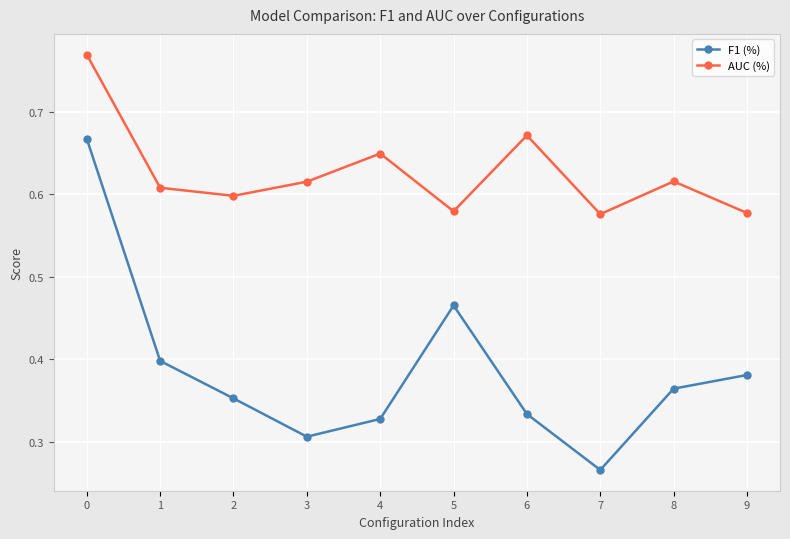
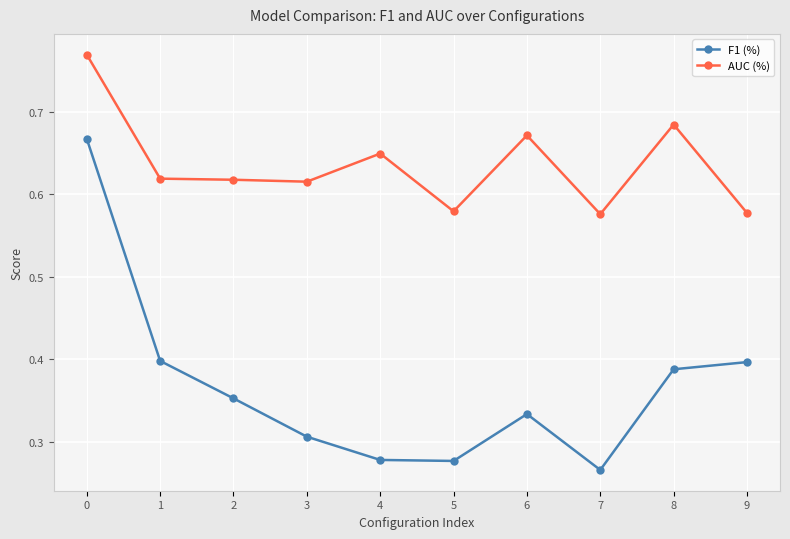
  {
    "F1 (%)": {
      "0": 0.67,
      "1": 0.40,
      "2": 0.35,
      "3": 0.31,
-     "4": 0.33,
-     "5": 0.47,
+     "4": 0.28,
+     "5": 0.28,
      "6": 0.33,
      "7": 0.27,
-     "8": 0.36,
-     "9": 0.38
+     "8": 0.39,
+     "9": 0.40
    },
    "AUC (%)": {
      "0": 0.77,
-     "1": 0.61,
-     "2": 0.60,
+     "1": 0.62,
+     "2": 0.62,
      "3": 0.62,
      "4": 0.65,
      "5": 0.58,
      "6": 0.67,
      "7": 0.58,
-     "8": 0.62,
+     "8": 0.68,
      "9": 0.58
    }
  }
